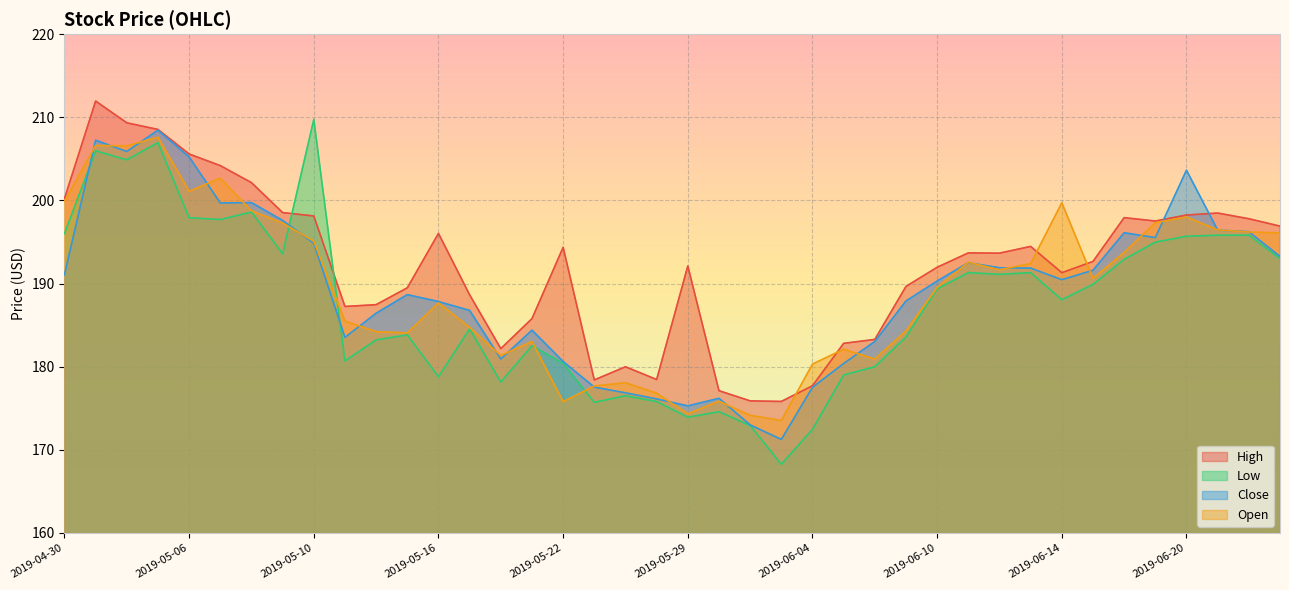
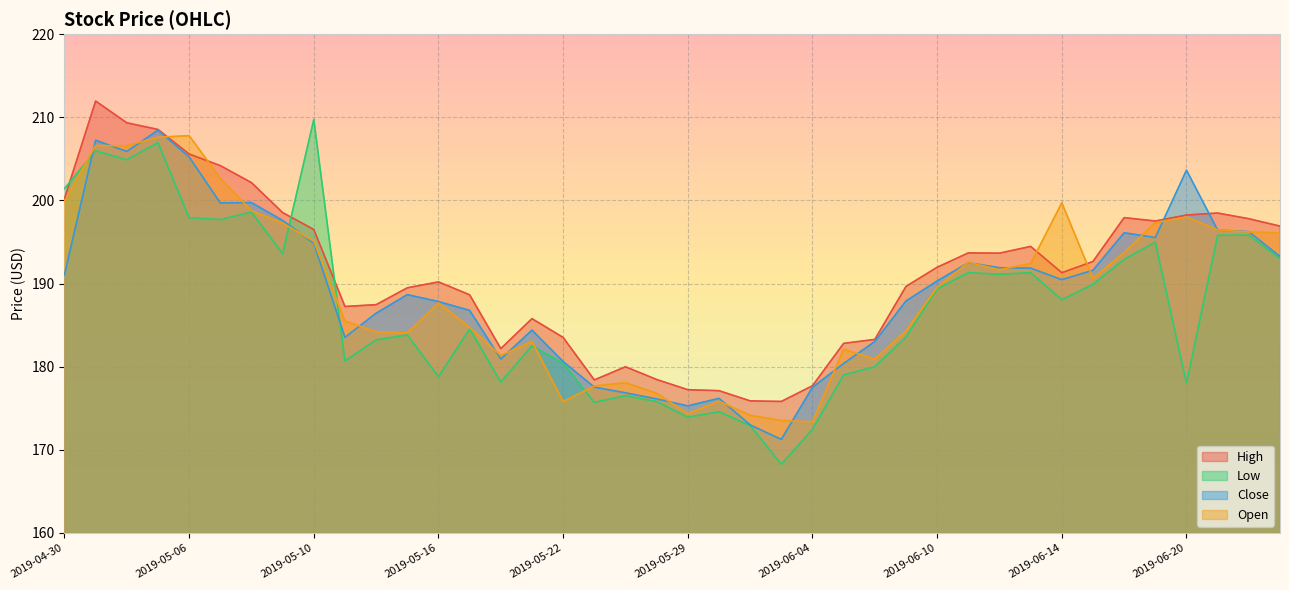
  {
    "High": {
      "2019-04-30": 200,
      "2019-05-06": 206,
-     "2019-05-10": 198,
-     "2019-05-16": 196,
-     "2019-05-22": 194,
-     "2019-05-29": 192,
+     "2019-05-10": 197,
+     "2019-05-16": 190,
+     "2019-05-22": 184,
+     "2019-05-29": 177,
      "2019-06-10": 192,
      "2019-06-14": 191
    },
    "Low": {
-     "2019-04-30": 196,
+     "2019-04-30": 201,
      "2019-05-06": 198,
      "2019-05-10": 210,
      "2019-05-16": 179,
      "2019-05-29": 174,
      "2019-06-04": 172,
      "2019-06-14": 188,
-     "2019-06-20": 196
+     "2019-06-20": 178
    },
    "Close": {
      "2019-04-30": 191,
      "2019-05-06": 205,
      "2019-05-29": 175,
      "2019-06-10": 190,
      "2019-06-14": 190,
      "2019-06-20": 204
    },
    "Open": {
      "2019-04-30": 200,
-     "2019-05-06": 201,
+     "2019-05-06": 208,
      "2019-05-22": 176,
      "2019-05-29": 174,
-     "2019-06-04": 180,
+     "2019-06-04": 173,
      "2019-06-14": 200
    }
  }
